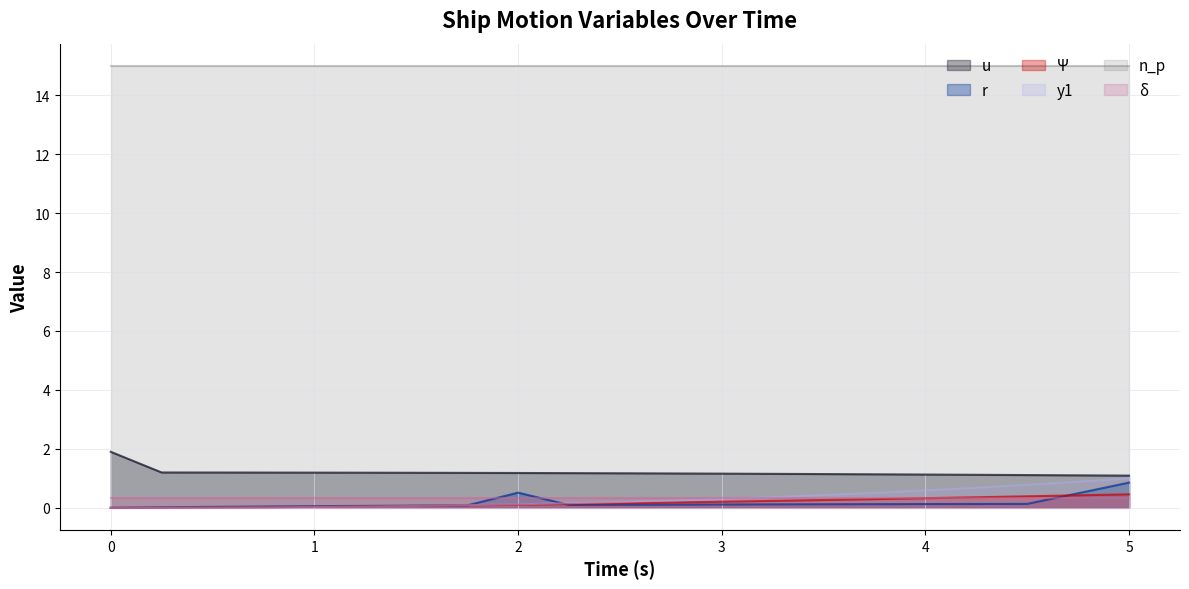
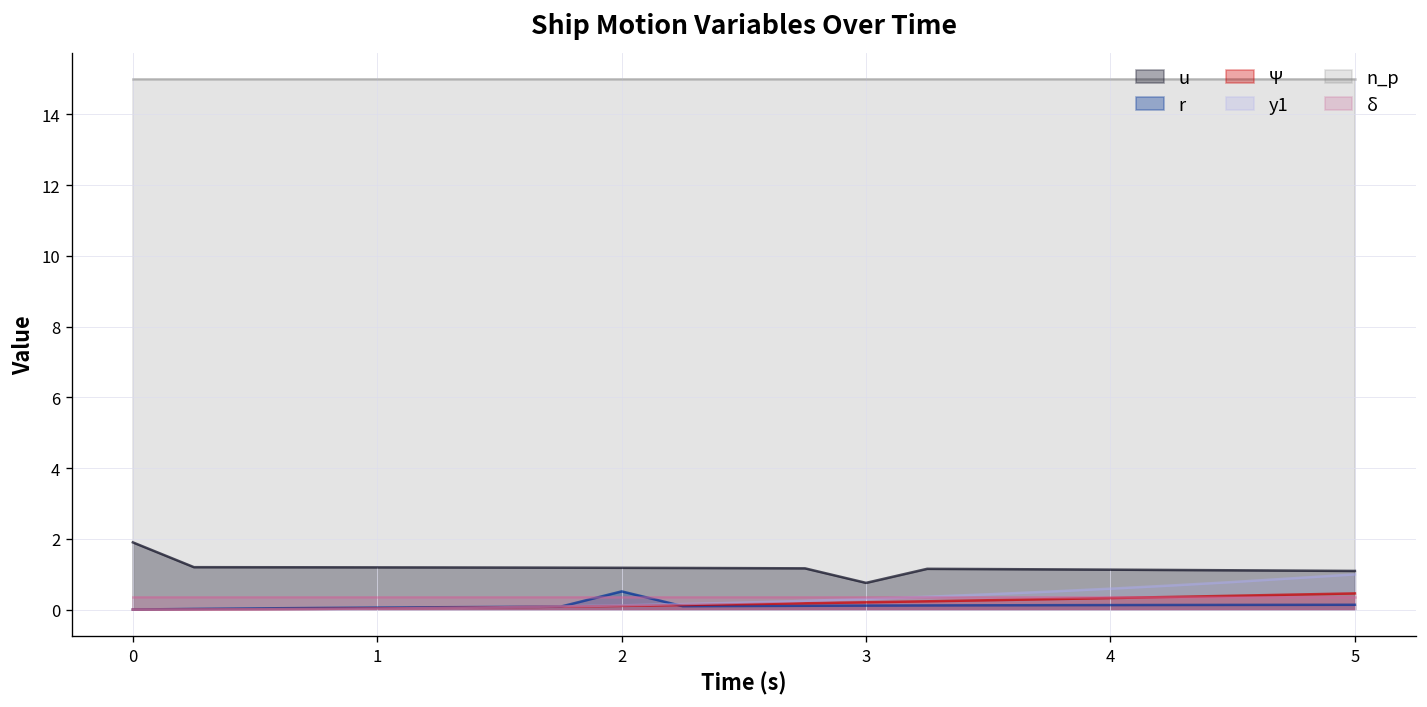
  {
    "u": {
      "0": 1.9,
      "1": 1.2,
      "2": 1.2,
-     "3": 1.2,
+     "3": 0.8,
      "4": 1.1,
      "5": 1.1
    },
    "r": {
      "2": 0.5,
      "3": 0.1,
      "4": 0.1,
-     "5": 0.9
+     "5": 0.1
    },
    "Ψ": {
      "3": 0.2,
      "5": 0.5
    }
  }
